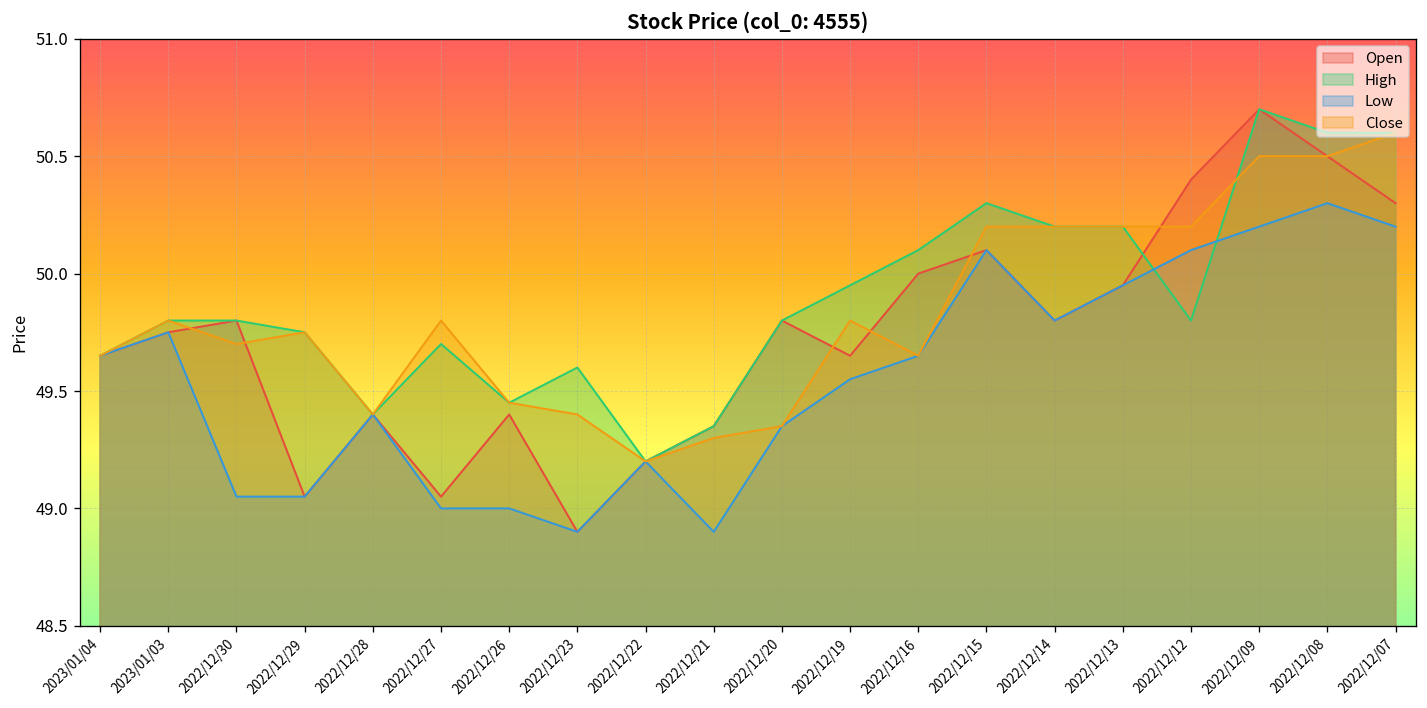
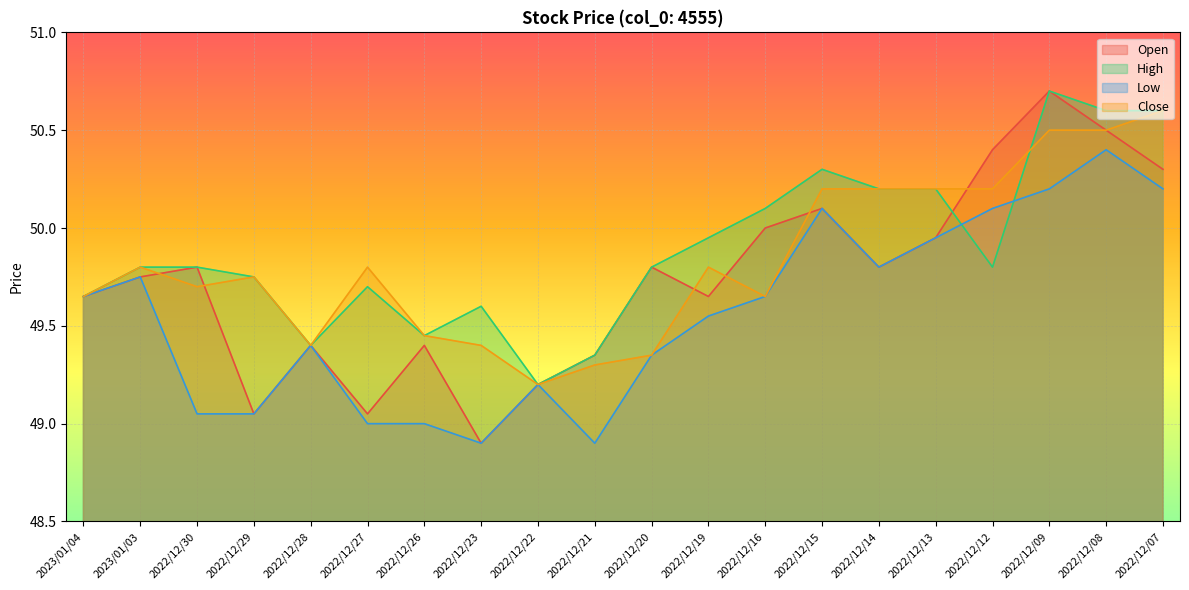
  {
    "High": {
      "2022/12/27": 49.7,
      "2022/12/23": 49.6,
      "2022/12/19": 49.95,
      "2022/12/16": 50.1,
      "2022/12/15": 50.3,
      "2022/12/12": 49.8
    },
    "Low": {
      "2022/12/30": 49.05,
      "2022/12/27": 49.0,
      "2022/12/26": 49.0,
      "2022/12/21": 48.9,
      "2022/12/19": 49.55,
      "2022/12/12": 50.1,
      "2022/12/09": 50.2,
-     "2022/12/08": 50.3,
+     "2022/12/08": 50.4,
      "2022/12/07": 50.2
    }
  }
